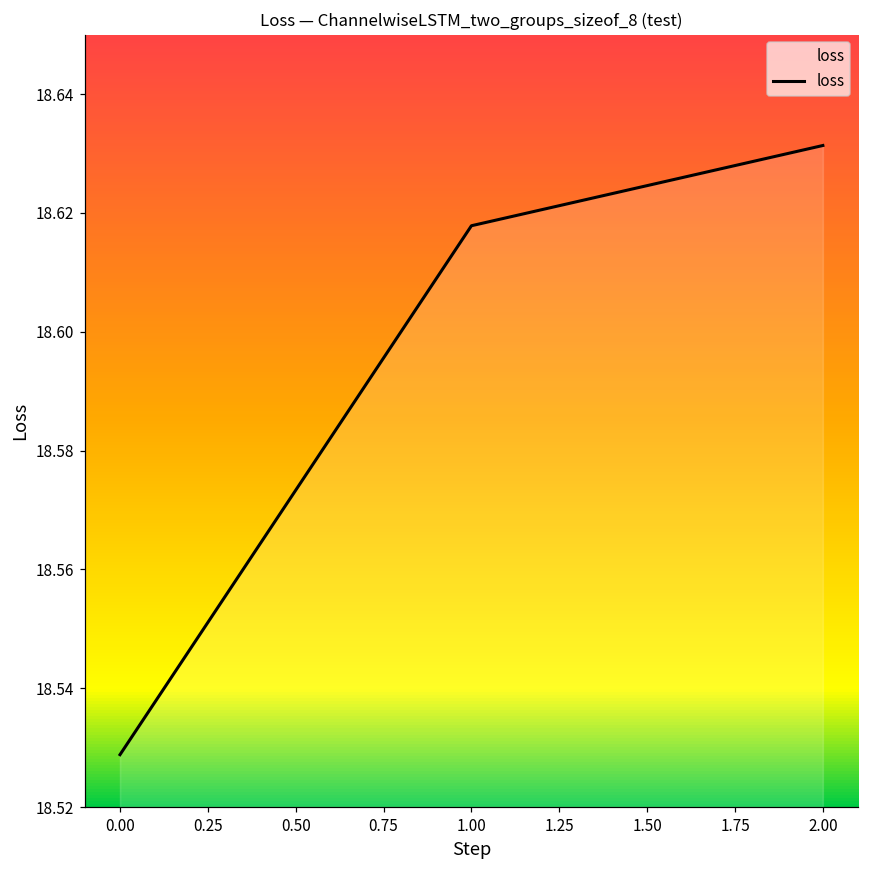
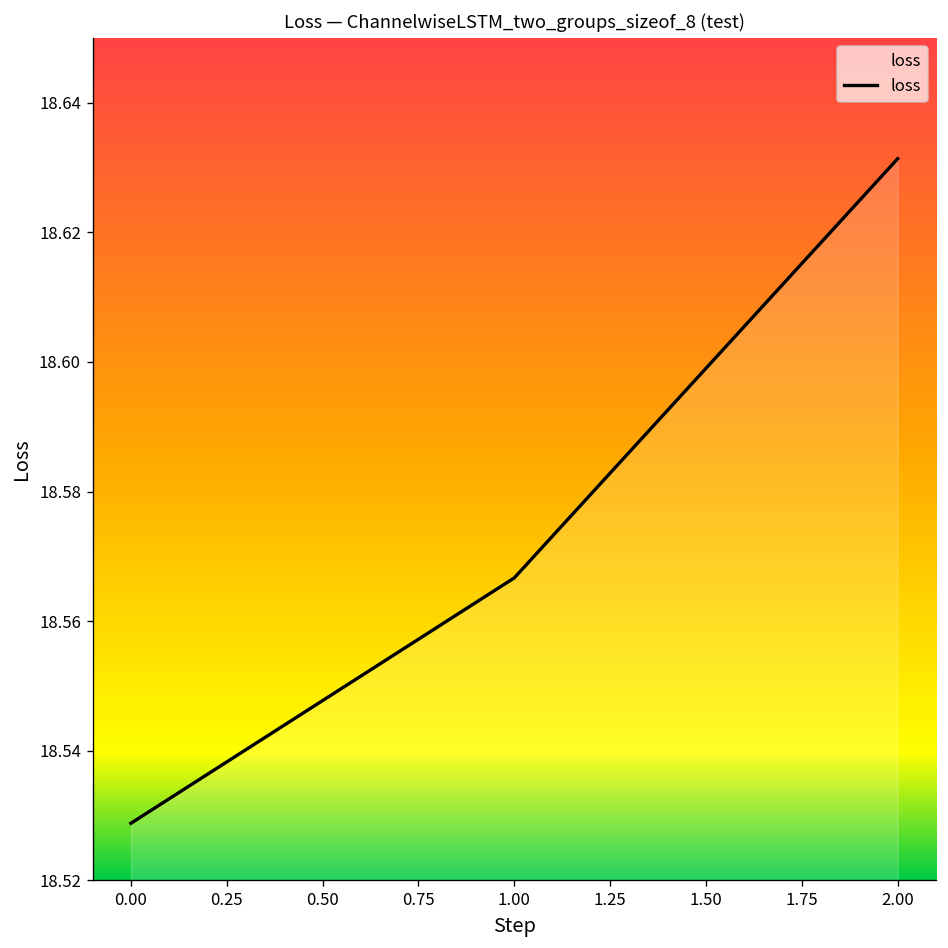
  {
    "0.00": 18.529,
-   "1.00": 18.618,
+   "1.00": 18.567,
    "2.00": 18.631
  }
